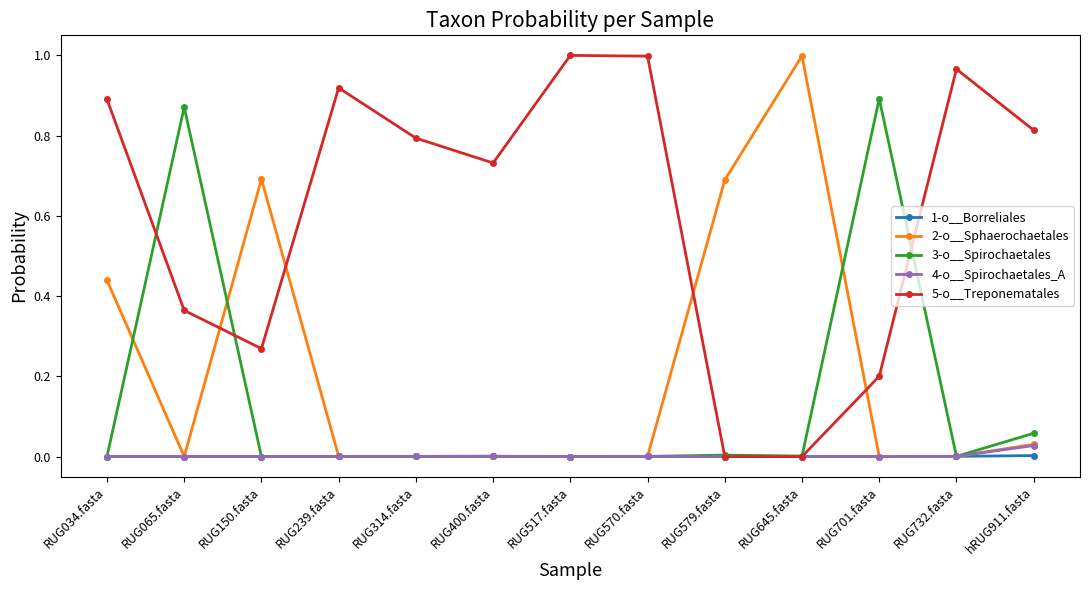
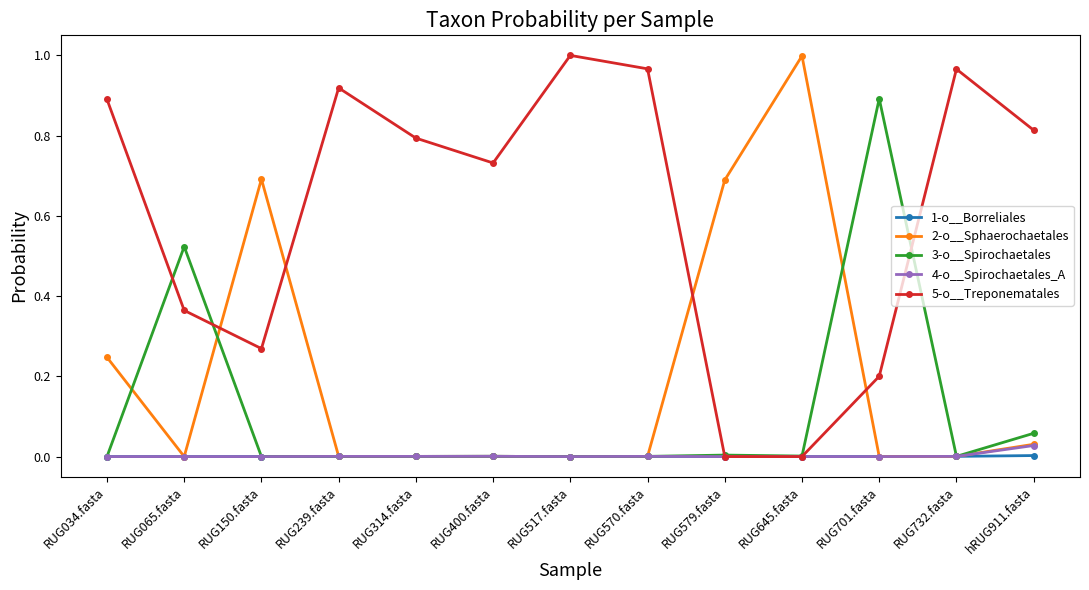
  {
    "1-o__Borreliales": {
      "hRUG911.fasta": 0.00
    },
    "2-o__Sphaerochaetales": {
-     "RUG034.fasta": 0.44,
+     "RUG034.fasta": 0.25,
      "RUG150.fasta": 0.69,
      "RUG579.fasta": 0.69,
      "RUG645.fasta": 1.00
    },
    "3-o__Spirochaetales": {
-     "RUG065.fasta": 0.87,
+     "RUG065.fasta": 0.52,
      "RUG701.fasta": 0.89,
      "hRUG911.fasta": 0.06
    },
    "5-o__Treponematales": {
      "RUG034.fasta": 0.89,
      "RUG065.fasta": 0.36,
      "RUG150.fasta": 0.27,
      "RUG239.fasta": 0.92,
      "RUG314.fasta": 0.79,
      "RUG400.fasta": 0.73,
      "RUG517.fasta": 1.00,
-     "RUG570.fasta": 1.00,
+     "RUG570.fasta": 0.97,
      "RUG701.fasta": 0.20,
      "RUG732.fasta": 0.97,
      "hRUG911.fasta": 0.81
    }
  }
